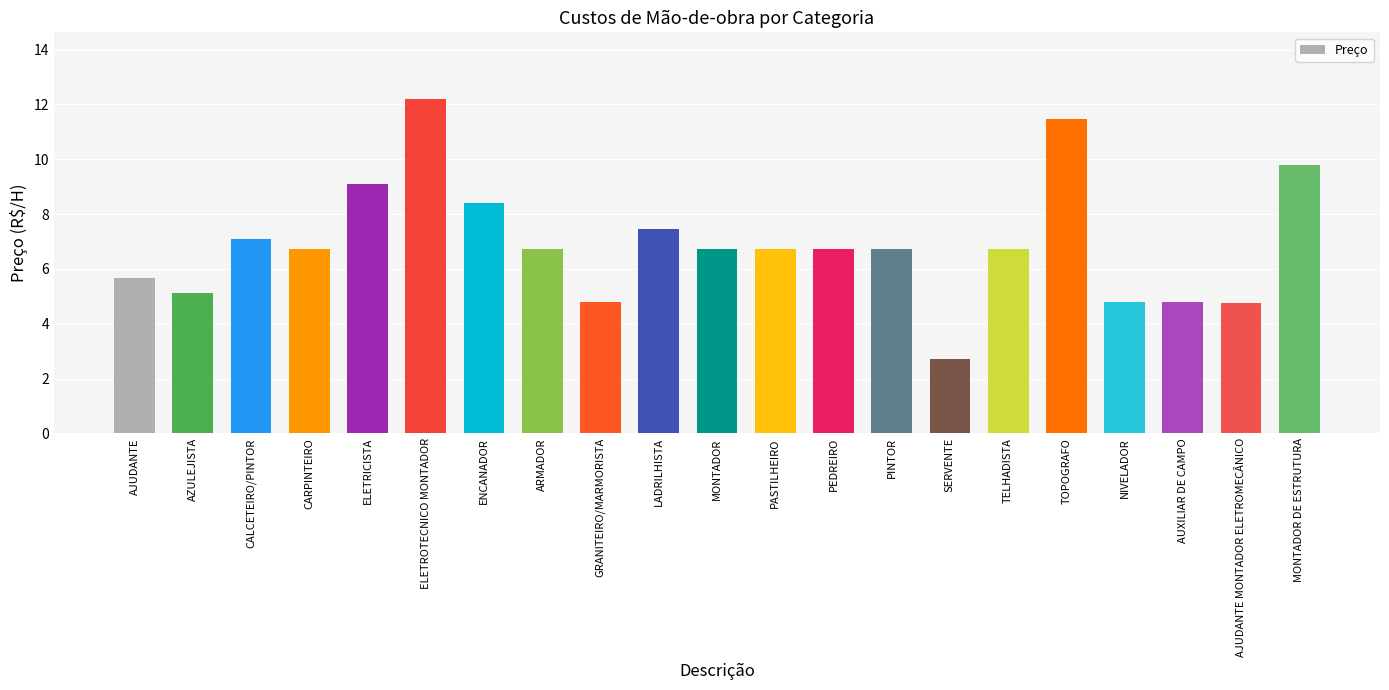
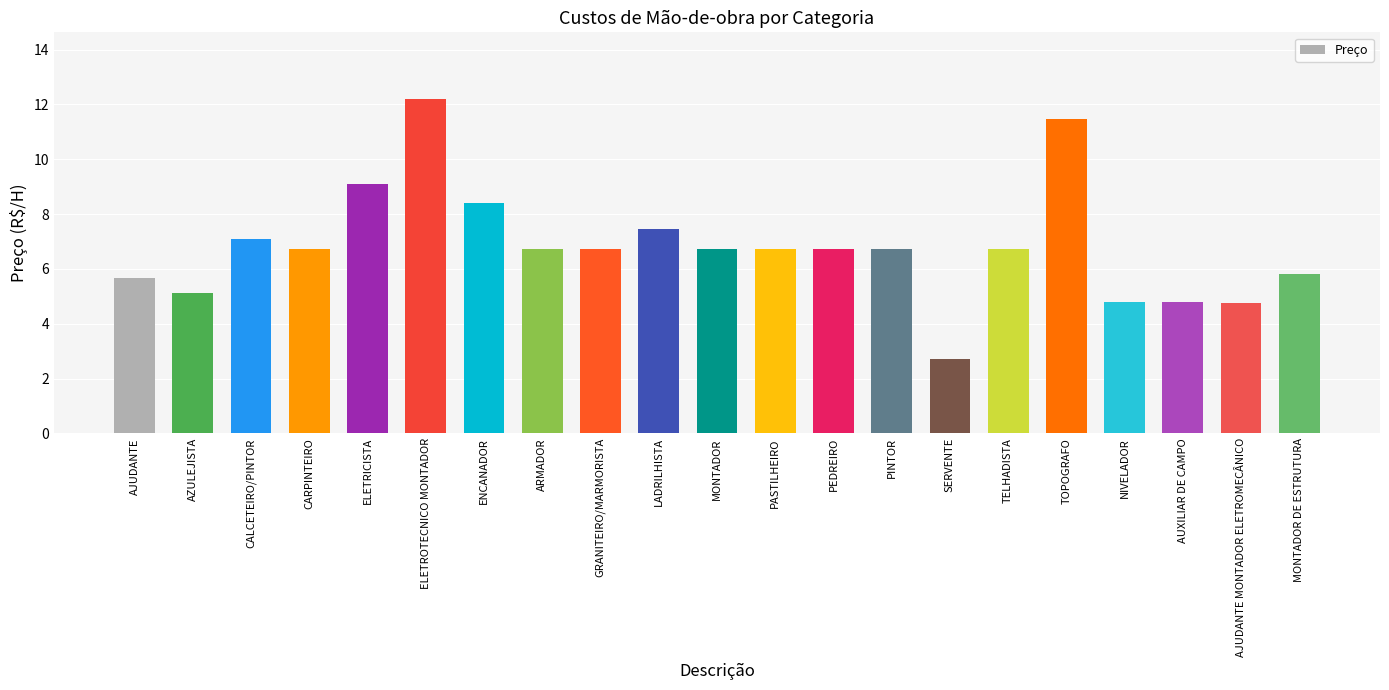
  {
    "AJUDANTE": 5.7,
    "AZULEJISTA": 5.1,
    "CALCETEIRO/PINTOR": 7.1,
    "CARPINTEIRO": 6.7,
    "ELETRICISTA": 9.1,
    "ELETROTECNICO MONTADOR": 12.2,
    "ENCANADOR": 8.4,
    "ARMADOR": 6.7,
-   "GRANITEIRO/MARMORISTA": 4.8,
+   "GRANITEIRO/MARMORISTA": 6.7,
    "LADRILHISTA": 7.5,
    "MONTADOR": 6.7,
    "PASTILHEIRO": 6.7,
    "PEDREIRO": 6.7,
    "PINTOR": 6.7,
    "SERVENTE": 2.7,
    "TELHADISTA": 6.7,
    "TOPOGRAFO": 11.5,
    "NIVELADOR": 4.8,
    "AUXILIAR DE CAMPO": 4.8,
    "AJUDANTE MONTADOR ELETROMECÂNICO": 4.8,
-   "MONTADOR DE ESTRUTURA": 9.8
+   "MONTADOR DE ESTRUTURA": 5.8
  }
